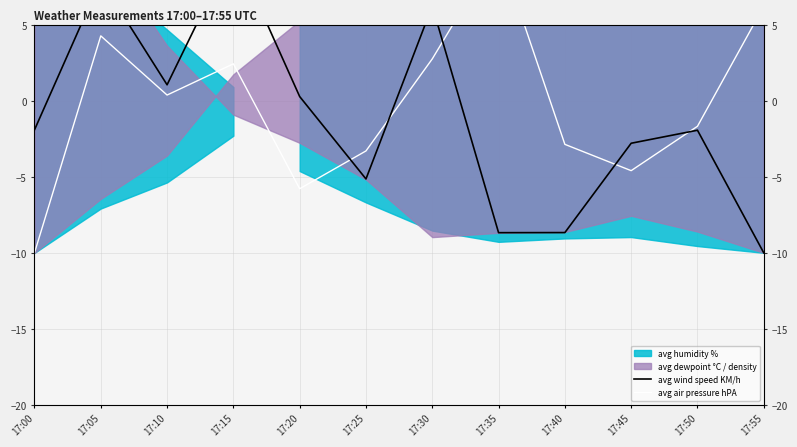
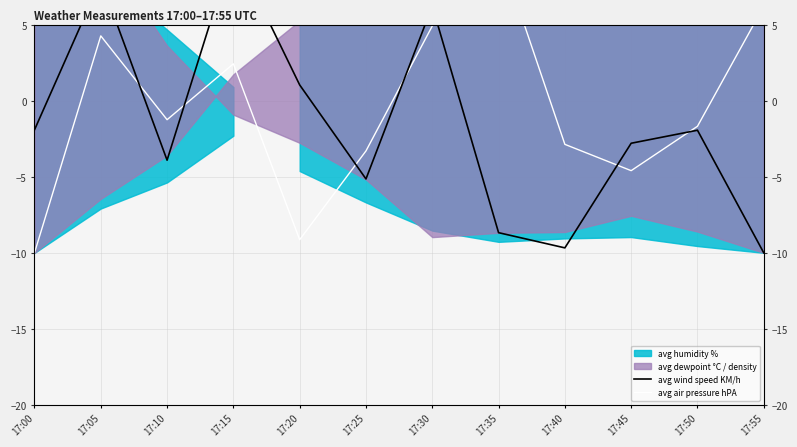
  {
    "avg wind speed KM/h": {
      "17:00": -1.9,
-     "17:10": 1.1,
-     "17:20": 0.3,
+     "17:10": -3.9,
+     "17:20": 1.0,
      "17:25": -5.1,
      "17:35": -8.7,
-     "17:40": -8.7,
+     "17:40": -9.7,
      "17:45": -2.8,
      "17:50": -1.9,
      "17:55": -10.0
    },
    "avg air pressure hPA": {
      "17:00": -10.0,
      "17:05": 4.3,
-     "17:10": 0.4,
+     "17:10": -1.2,
      "17:15": 2.4,
-     "17:20": -5.8,
+     "17:20": -9.1,
      "17:25": -3.3,
-     "17:30": 2.8,
+     "17:30": 4.9,
      "17:40": -2.9,
      "17:45": -4.6,
      "17:50": -1.7
    }
  }
